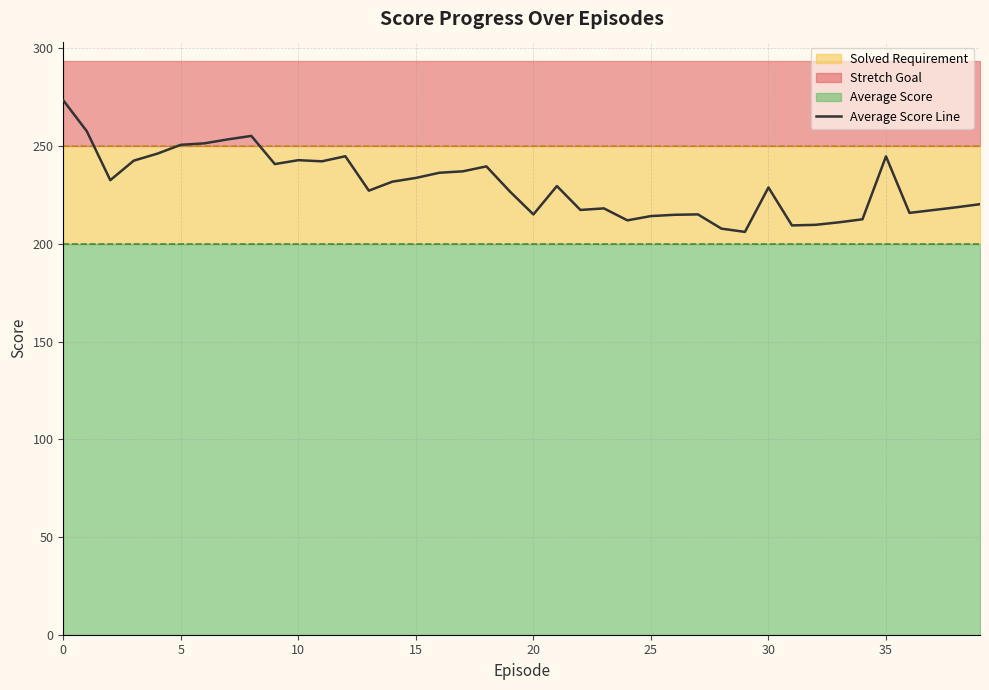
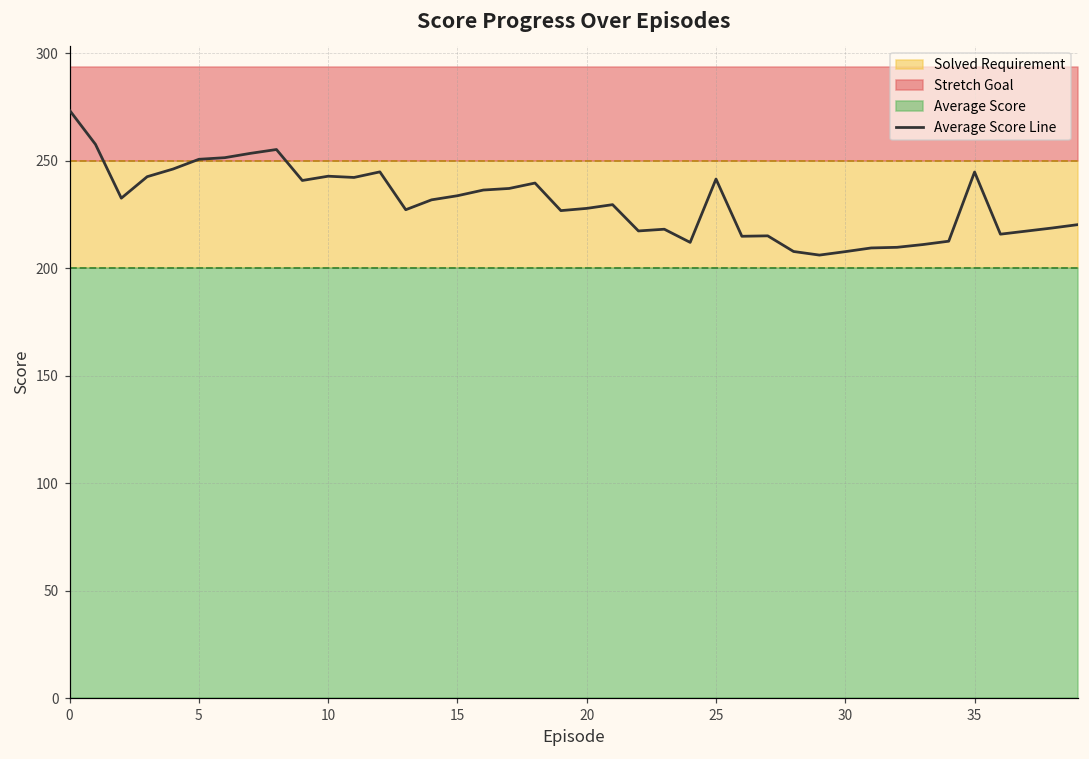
  {
    "Average Score Line": {
      "0": 273,
      "10": 243,
      "15": 234,
-     "20": 215,
-     "25": 214,
-     "30": 229,
+     "20": 228,
+     "25": 241,
+     "30": 208,
      "35": 245
    },
    "Stretch Goal": {
      "0": 43,
      "5": 43,
      "10": 43,
      "15": 43,
      "20": 43,
      "25": 43,
      "30": 43
    },
    "Average Score": {
      "0": 200,
      "5": 200,
      "10": 200,
      "15": 200,
      "20": 200,
      "25": 200,
      "30": 200,
      "35": 200
    }
  }
